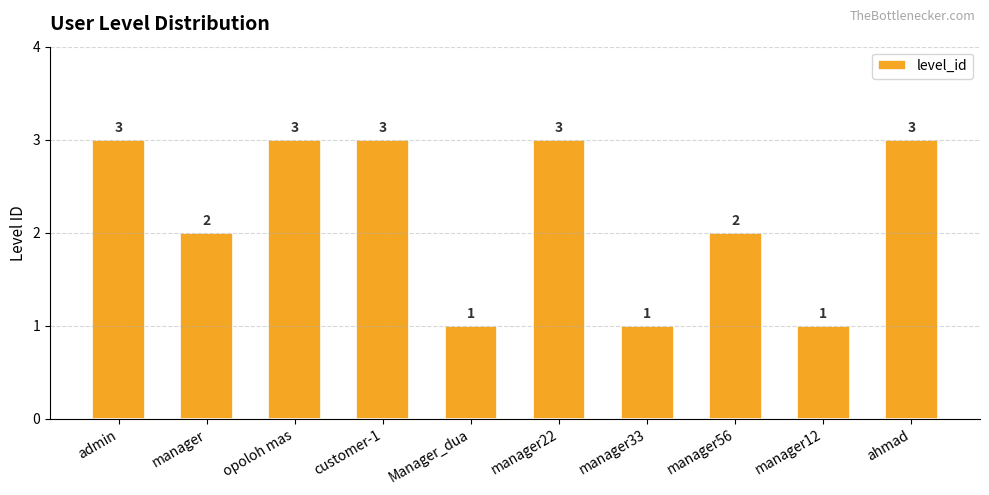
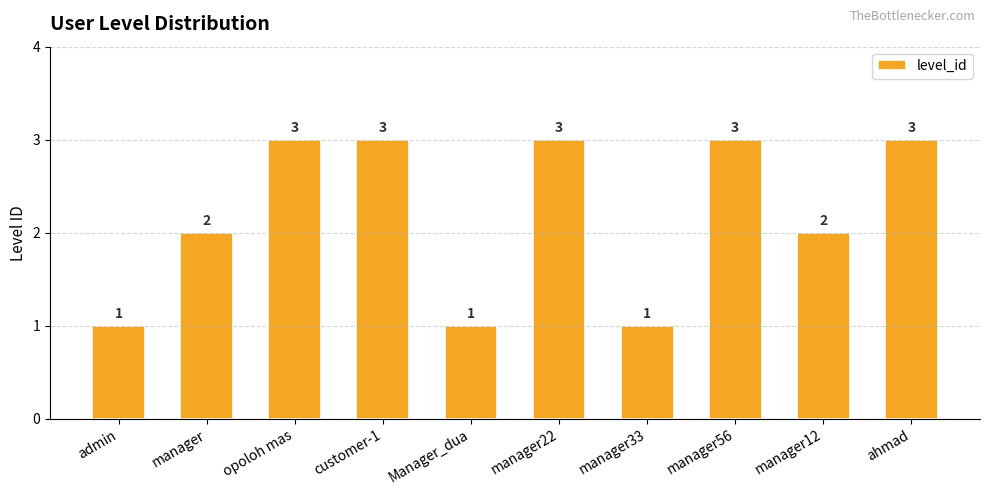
  {
-   "admin": 3,
+   "admin": 1,
    "manager": 2,
    "opoloh mas": 3,
    "customer-1": 3,
    "Manager_dua": 1,
    "manager22": 3,
    "manager33": 1,
-   "manager56": 2,
-   "manager12": 1,
+   "manager56": 3,
+   "manager12": 2,
    "ahmad": 3
  }
